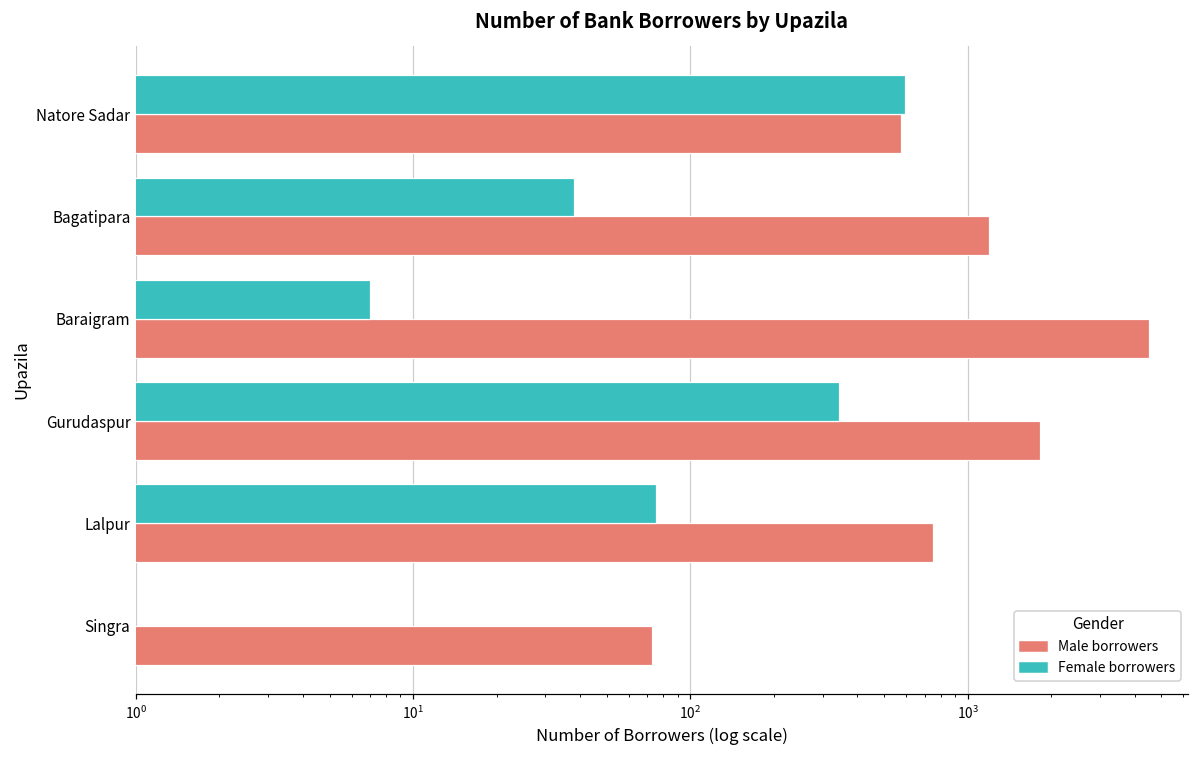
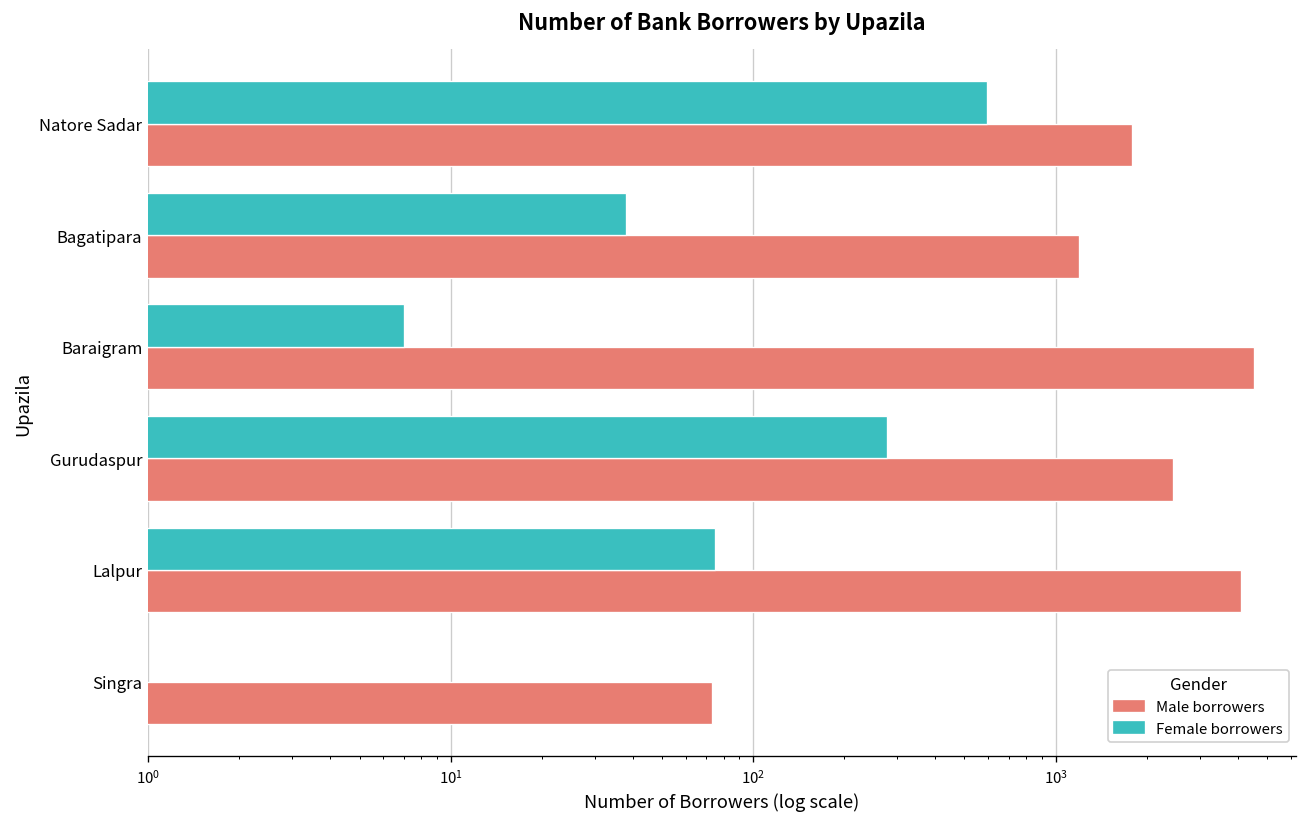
  {
    "Male borrowers": {
-     "Natore Sadar": 580,
+     "Natore Sadar": 1800,
      "Bagatipara": 1200,
      "Baraigram": 4500,
-     "Gurudaspur": 1800,
-     "Lalpur": 750,
+     "Gurudaspur": 2400,
+     "Lalpur": 4100,
      "Singra": 73
    },
    "Female borrowers": {
      "Natore Sadar": 590,
      "Bagatipara": 38,
      "Baraigram": 7,
-     "Gurudaspur": 350,
+     "Gurudaspur": 280,
      "Lalpur": 75
    }
  }
